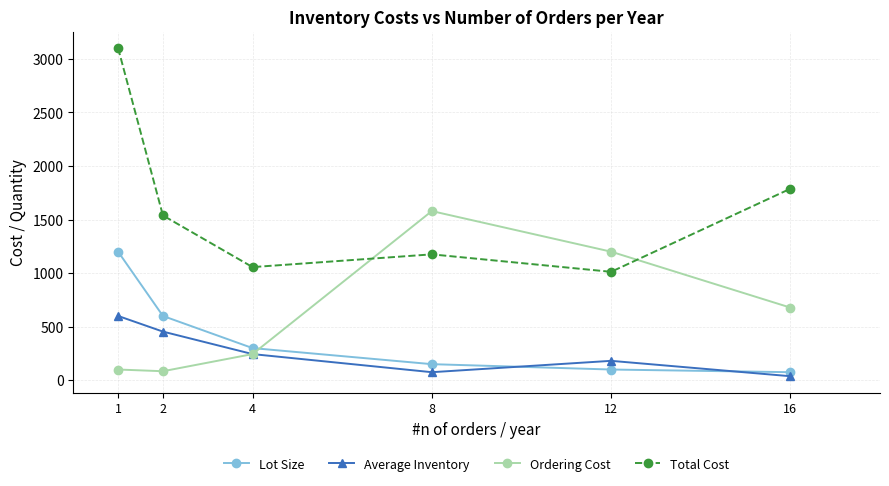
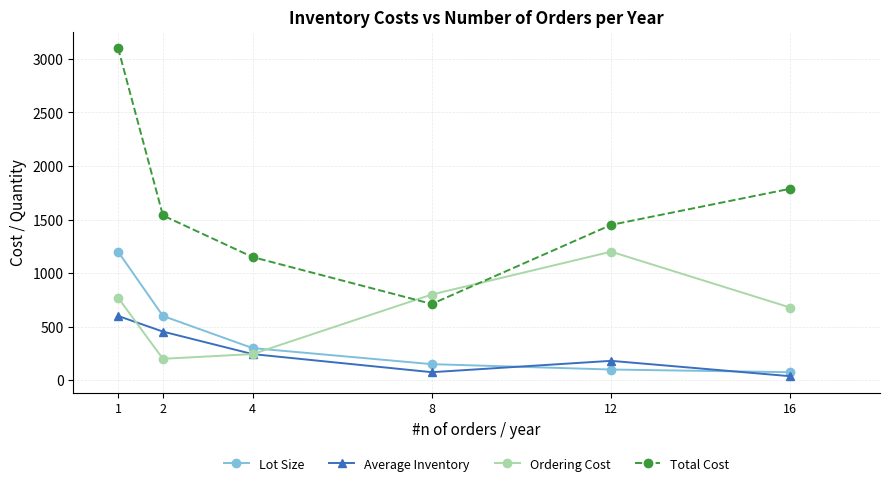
  {
    "Lot Size": {
      "1": 1200,
      "2": 600,
      "4": 300,
      "8": 150,
      "12": 100,
      "16": 80
    },
    "Average Inventory": {
      "1": 600,
      "2": 450,
      "8": 80,
      "12": 180,
      "16": 40
    },
    "Ordering Cost": {
-     "1": 100,
-     "2": 80,
-     "8": 1580,
+     "1": 770,
+     "2": 200,
+     "8": 800,
      "12": 1200,
      "16": 680
    },
    "Total Cost": {
      "1": 3100,
      "2": 1540,
-     "4": 1060,
-     "8": 1180,
-     "12": 1010,
+     "4": 1150,
+     "8": 710,
+     "12": 1450,
      "16": 1790
    }
  }
